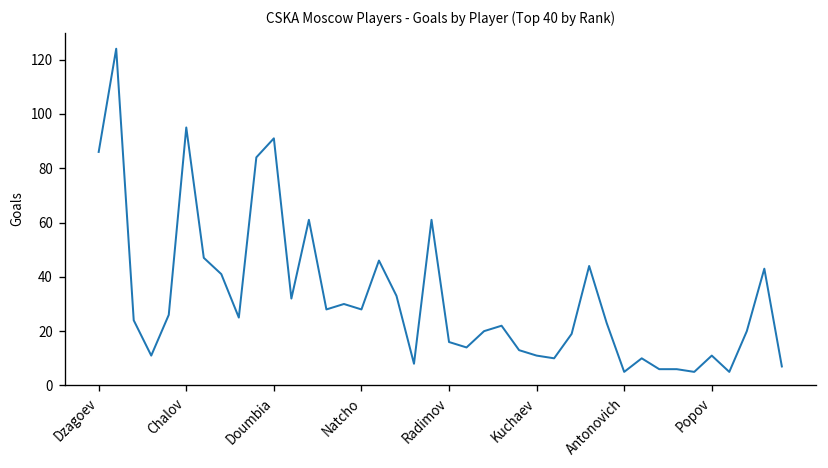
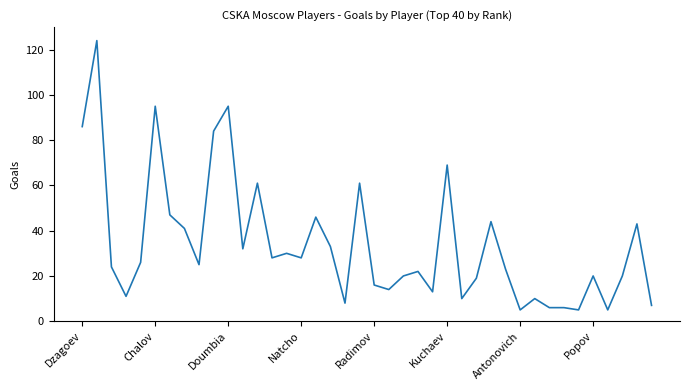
  {
    "Dzagoev": 86,
    "Chalov": 95,
-   "Doumbia": 91,
+   "Doumbia": 95,
    "Natcho": 28,
    "Radimov": 16,
-   "Kuchaev": 11,
+   "Kuchaev": 69,
    "Antonovich": 5,
-   "Popov": 11
+   "Popov": 20
  }
